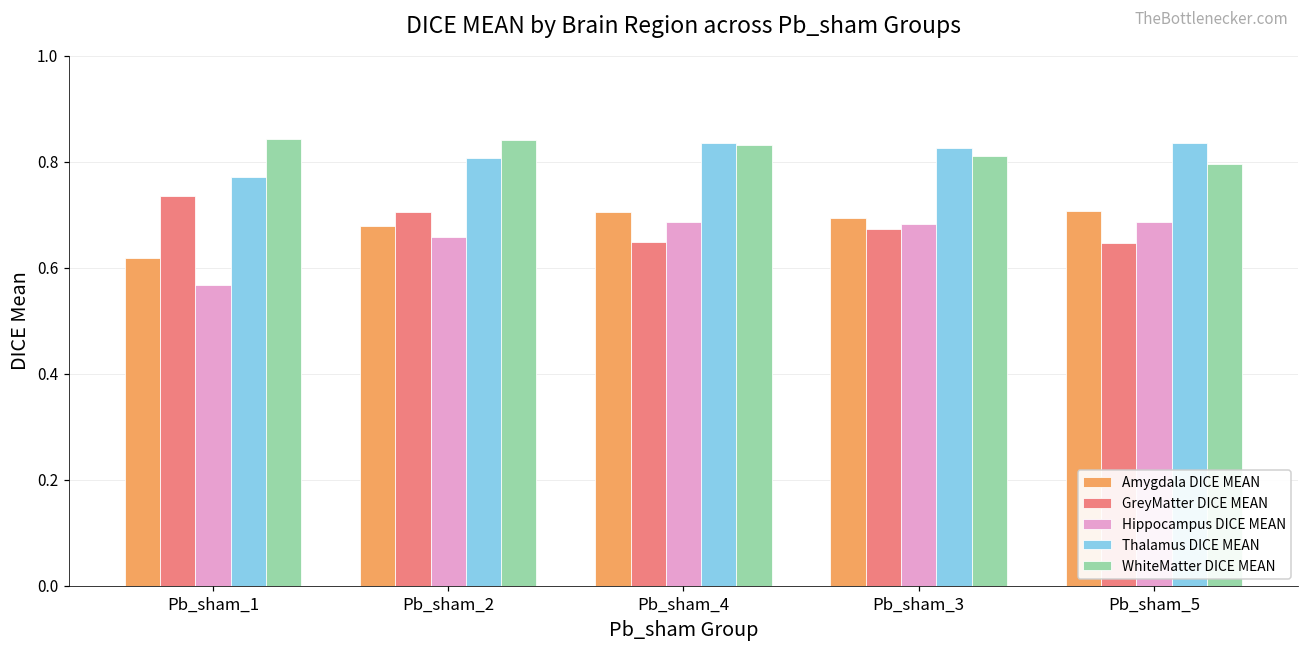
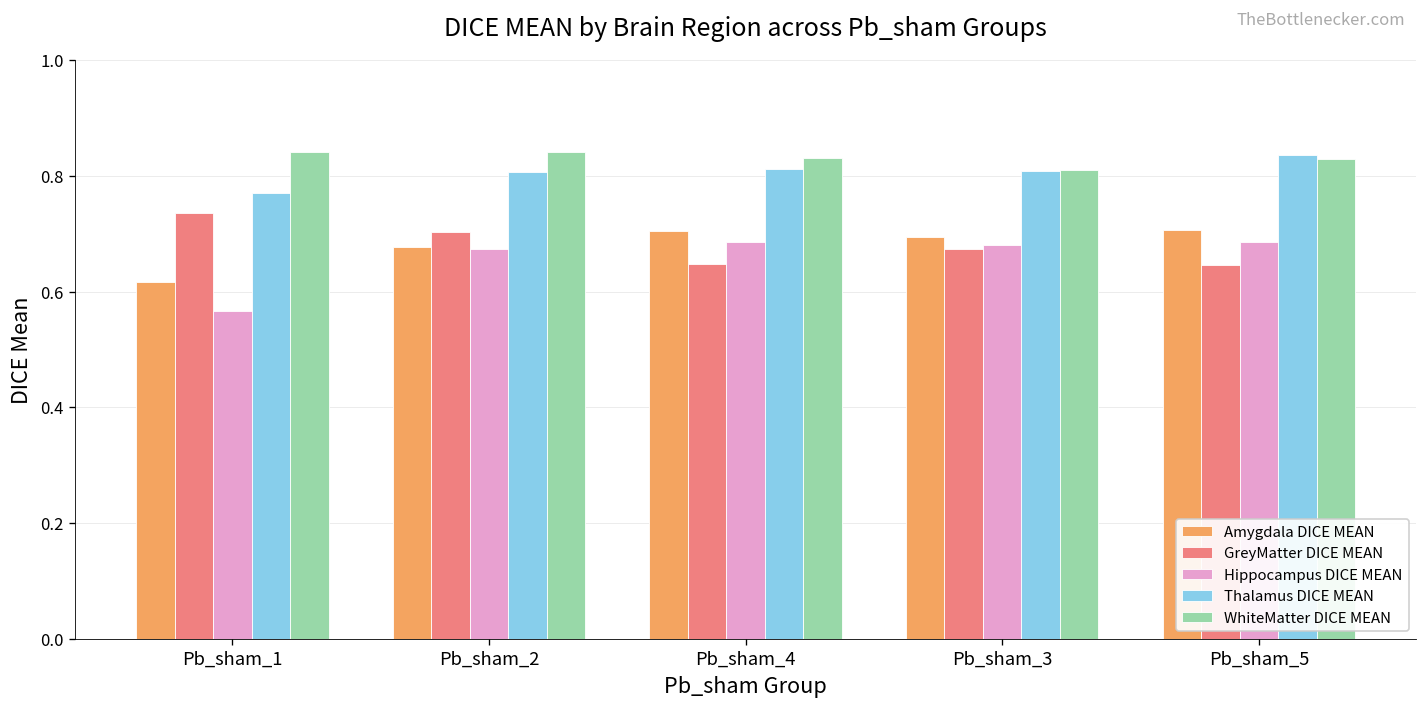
  {
    "Hippocampus DICE MEAN": {
      "Pb_sham_1": 0.57,
-     "Pb_sham_2": 0.66,
+     "Pb_sham_2": 0.67,
      "Pb_sham_4": 0.69,
      "Pb_sham_3": 0.68,
      "Pb_sham_5": 0.69
    },
    "Thalamus DICE MEAN": {
      "Pb_sham_1": 0.77,
      "Pb_sham_2": 0.81,
-     "Pb_sham_4": 0.84,
-     "Pb_sham_3": 0.83,
+     "Pb_sham_4": 0.81,
+     "Pb_sham_3": 0.81,
      "Pb_sham_5": 0.84
    },
    "WhiteMatter DICE MEAN": {
      "Pb_sham_1": 0.84,
      "Pb_sham_2": 0.84,
      "Pb_sham_4": 0.83,
      "Pb_sham_3": 0.81,
-     "Pb_sham_5": 0.80
+     "Pb_sham_5": 0.83
    }
  }
